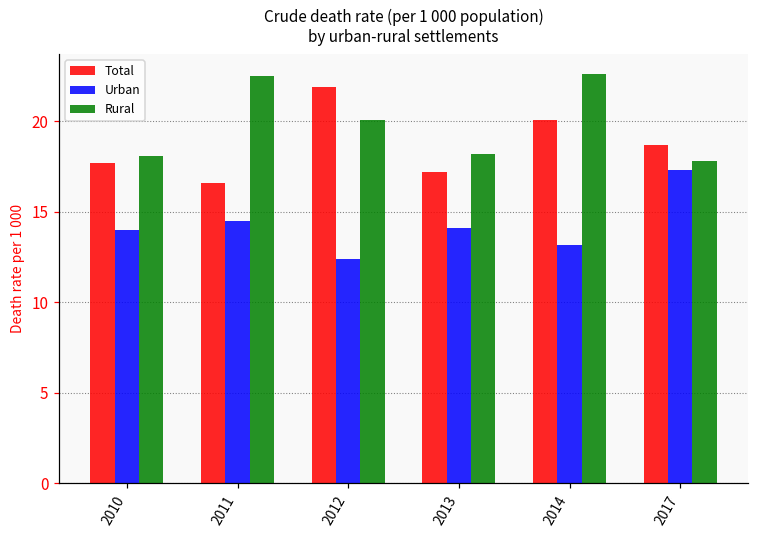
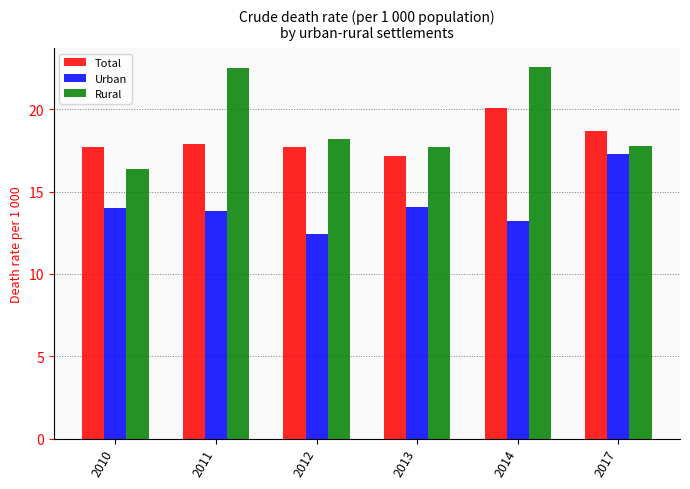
  {
    "Total": {
      "2010": 17.7,
-     "2011": 16.6,
-     "2012": 21.9,
+     "2011": 17.9,
+     "2012": 17.7,
      "2013": 17.2,
      "2014": 20.1,
      "2017": 18.7
    },
    "Urban": {
      "2010": 14.0,
-     "2011": 14.5,
+     "2011": 13.8,
      "2012": 12.4,
      "2013": 14.1,
      "2014": 13.2,
      "2017": 17.3
    },
    "Rural": {
-     "2010": 18.1,
+     "2010": 16.4,
      "2011": 22.5,
-     "2012": 20.1,
-     "2013": 18.2,
+     "2012": 18.2,
+     "2013": 17.7,
      "2014": 22.6,
      "2017": 17.8
    }
  }
